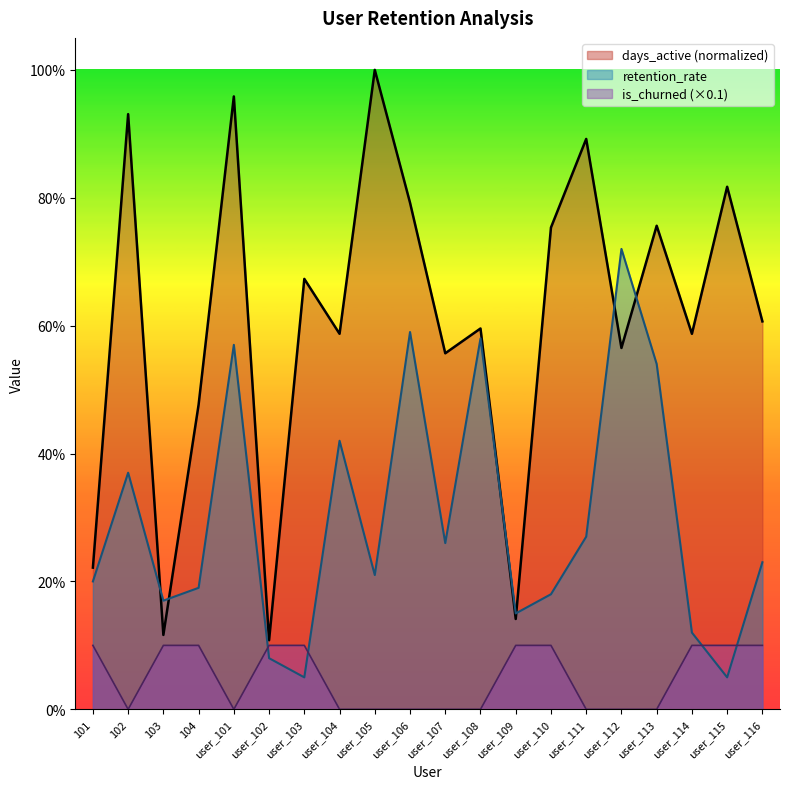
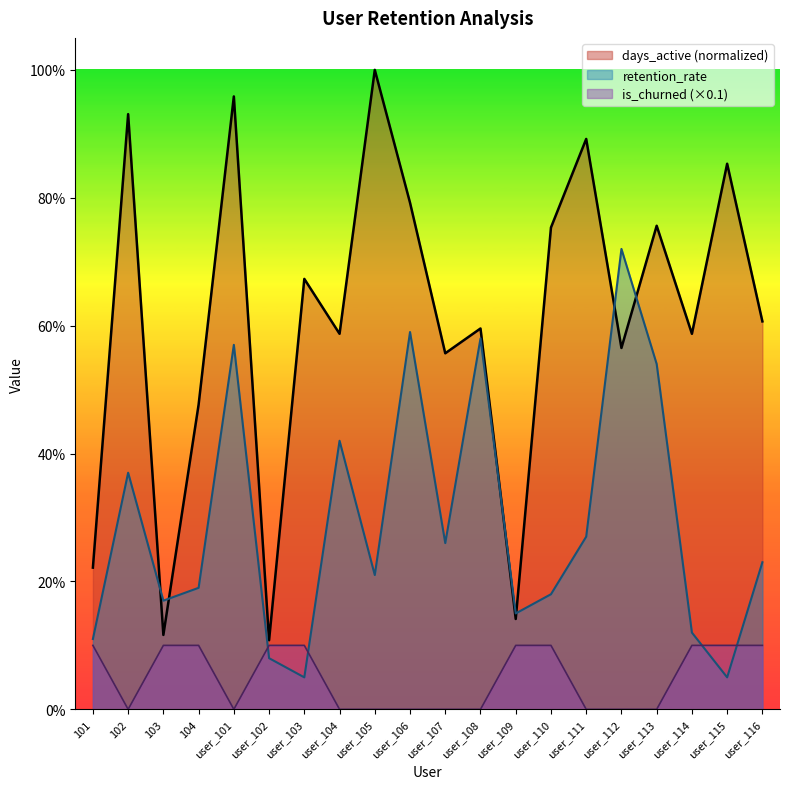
  {
    "days_active (normalized)": {
      "101": "22%",
      "102": "93%",
      "103": "12%",
      "104": "48%",
      "user_101": "96%",
      "user_102": "11%",
      "user_103": "67%",
      "user_104": "59%",
      "user_105": "100%",
      "user_106": "79%",
      "user_107": "56%",
      "user_108": "60%",
      "user_109": "14%",
      "user_110": "75%",
      "user_111": "89%",
      "user_112": "57%",
      "user_113": "76%",
      "user_114": "59%",
-     "user_115": "82%",
+     "user_115": "85%",
      "user_116": "61%"
    },
    "retention_rate": {
-     "101": "20%",
+     "101": "11%",
      "102": "37%",
      "103": "17%",
      "104": "19%",
      "user_101": "57%",
      "user_102": "8%",
      "user_103": "5%",
      "user_104": "42%",
      "user_105": "21%",
      "user_106": "59%",
      "user_107": "26%",
      "user_108": "58%",
      "user_109": "15%",
      "user_110": "18%",
      "user_111": "27%",
      "user_112": "72%",
      "user_113": "54%",
      "user_114": "12%",
      "user_115": "5%",
      "user_116": "23%"
    },
    "is_churned (×0.1)": {
      "101": "10%",
      "102": "0%",
      "103": "10%",
      "104": "10%",
      "user_101": "0%",
      "user_102": "10%",
      "user_103": "10%",
      "user_104": "0%",
      "user_105": "0%",
      "user_106": "0%",
      "user_107": "0%",
      "user_108": "0%",
      "user_109": "10%",
      "user_110": "10%",
      "user_111": "0%",
      "user_112": "0%",
      "user_113": "0%",
      "user_114": "10%",
      "user_115": "10%",
      "user_116": "10%"
    }
  }
